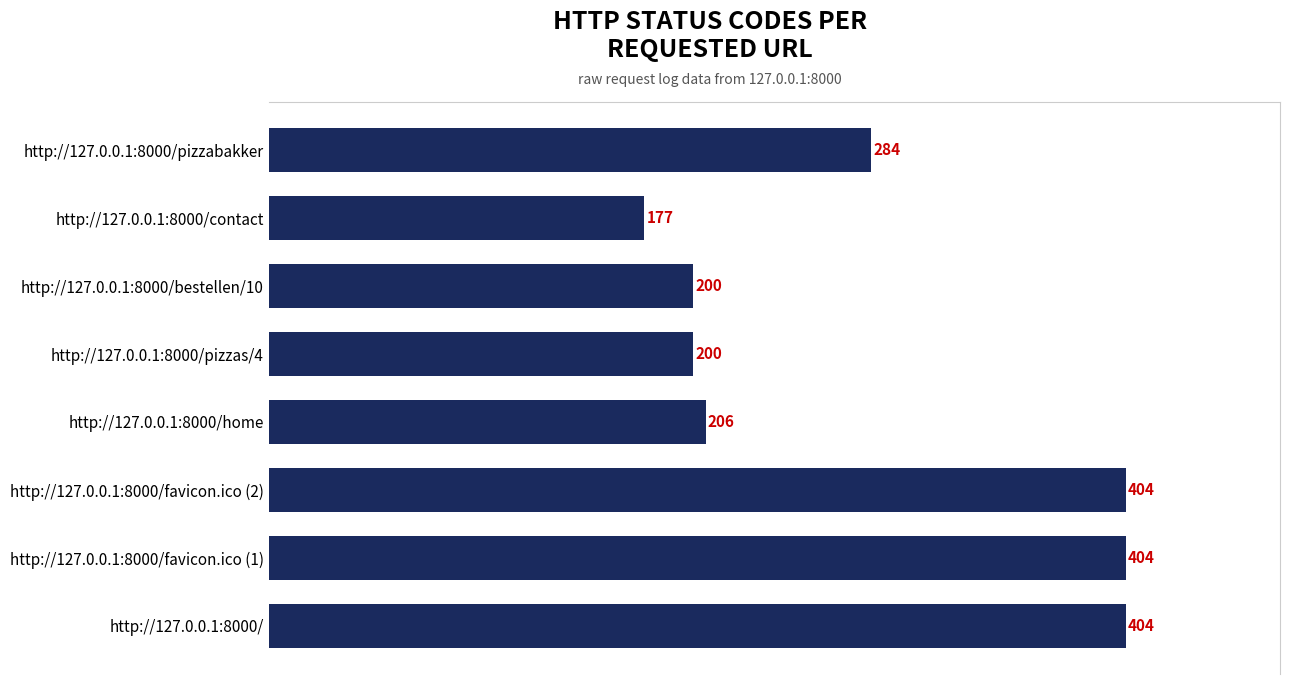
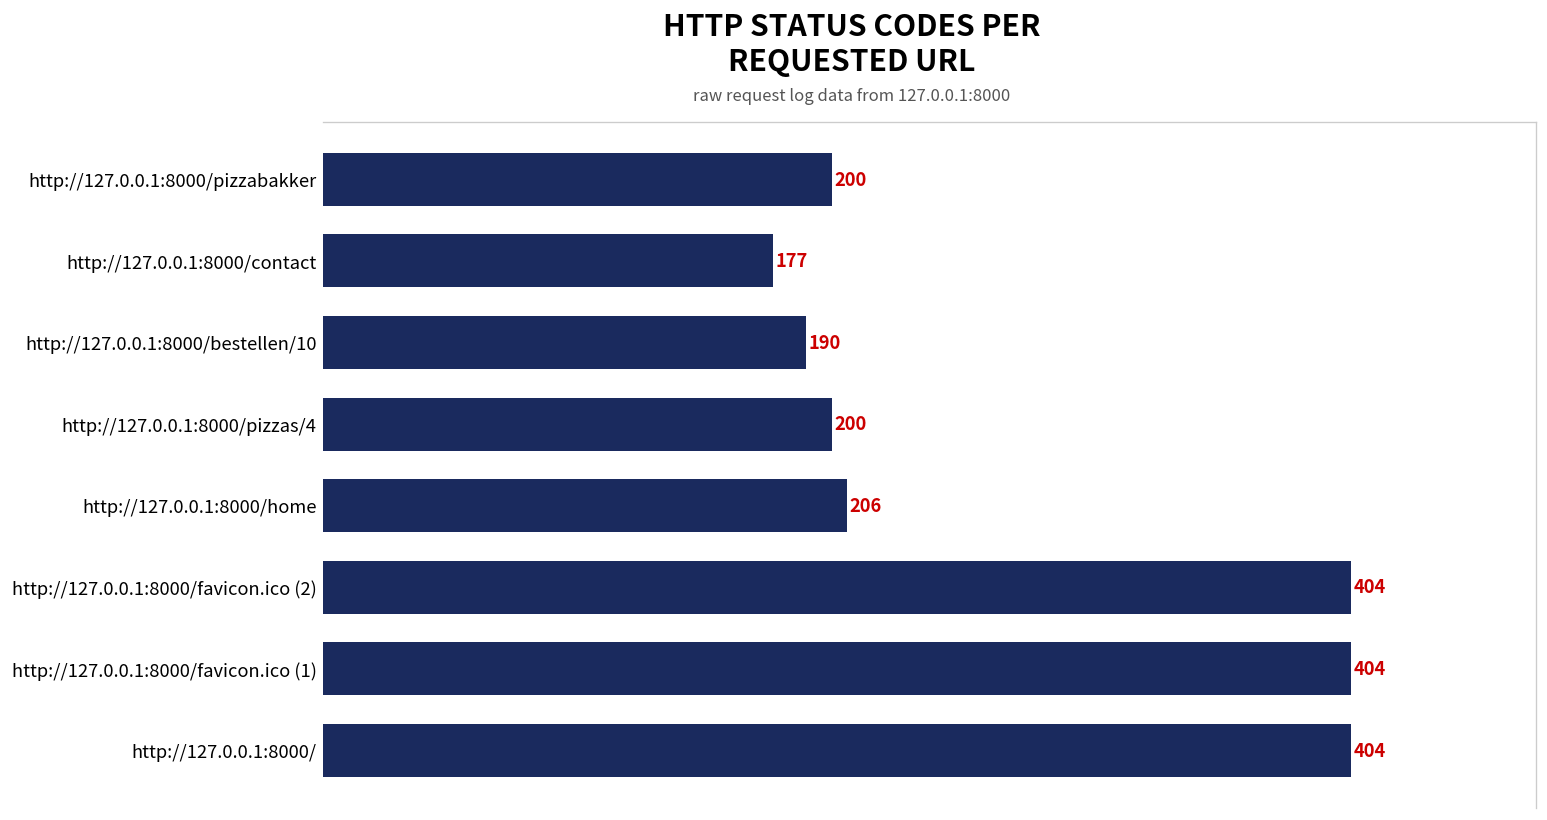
  {
-   "http://127.0.0.1:8000/pizzabakker": 284,
+   "http://127.0.0.1:8000/pizzabakker": 200,
    "http://127.0.0.1:8000/contact": 177,
-   "http://127.0.0.1:8000/bestellen/10": 200,
+   "http://127.0.0.1:8000/bestellen/10": 190,
    "http://127.0.0.1:8000/pizzas/4": 200,
    "http://127.0.0.1:8000/home": 206,
    "http://127.0.0.1:8000/favicon.ico (2)": 404,
    "http://127.0.0.1:8000/favicon.ico (1)": 404,
    "http://127.0.0.1:8000/": 404
  }
